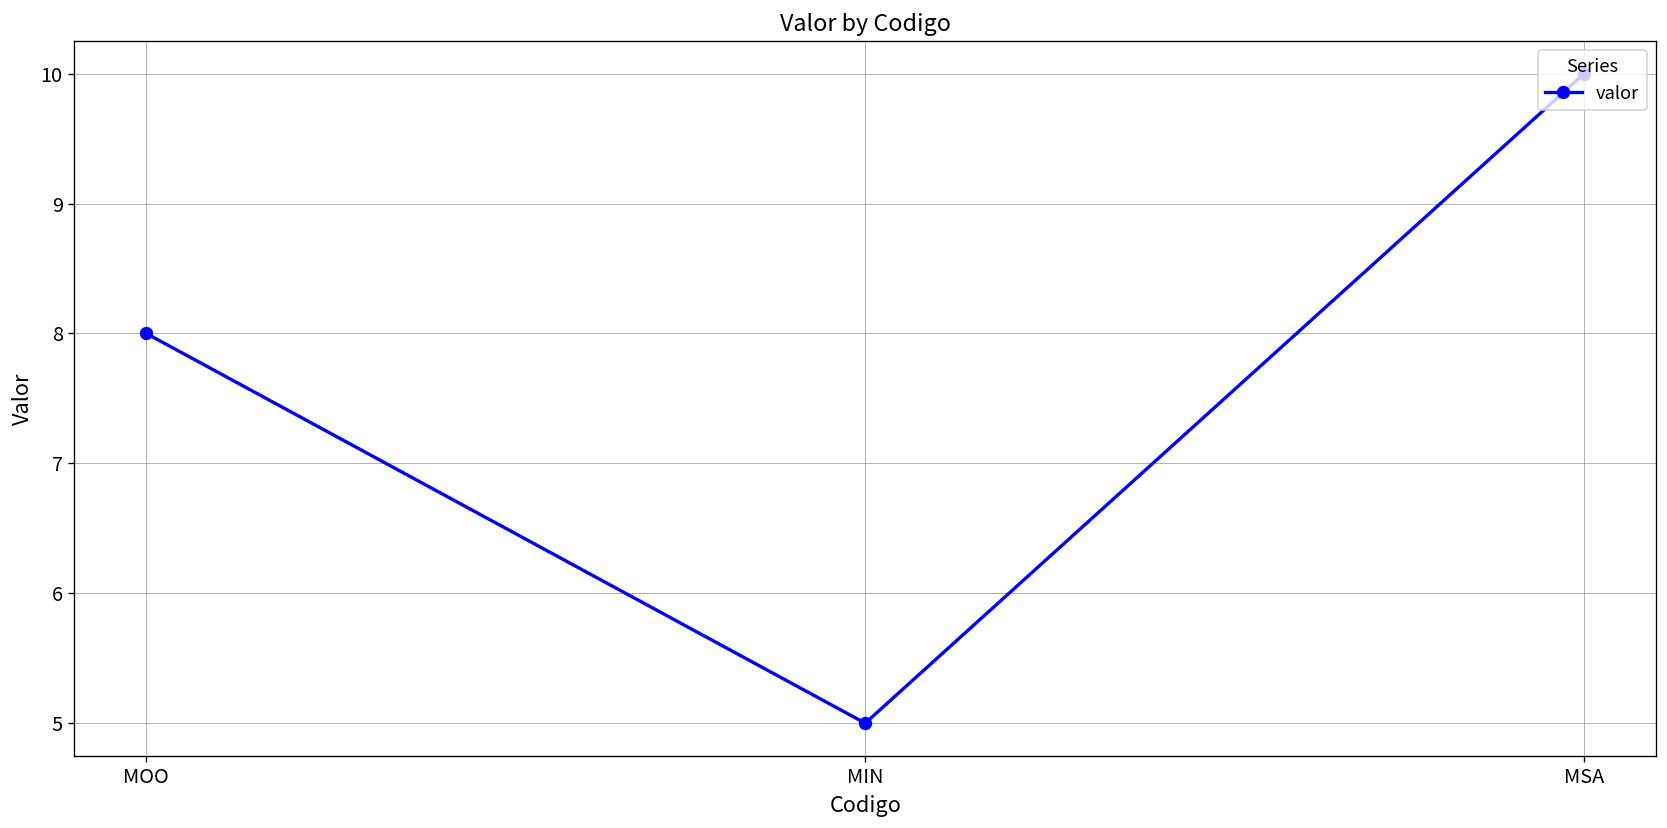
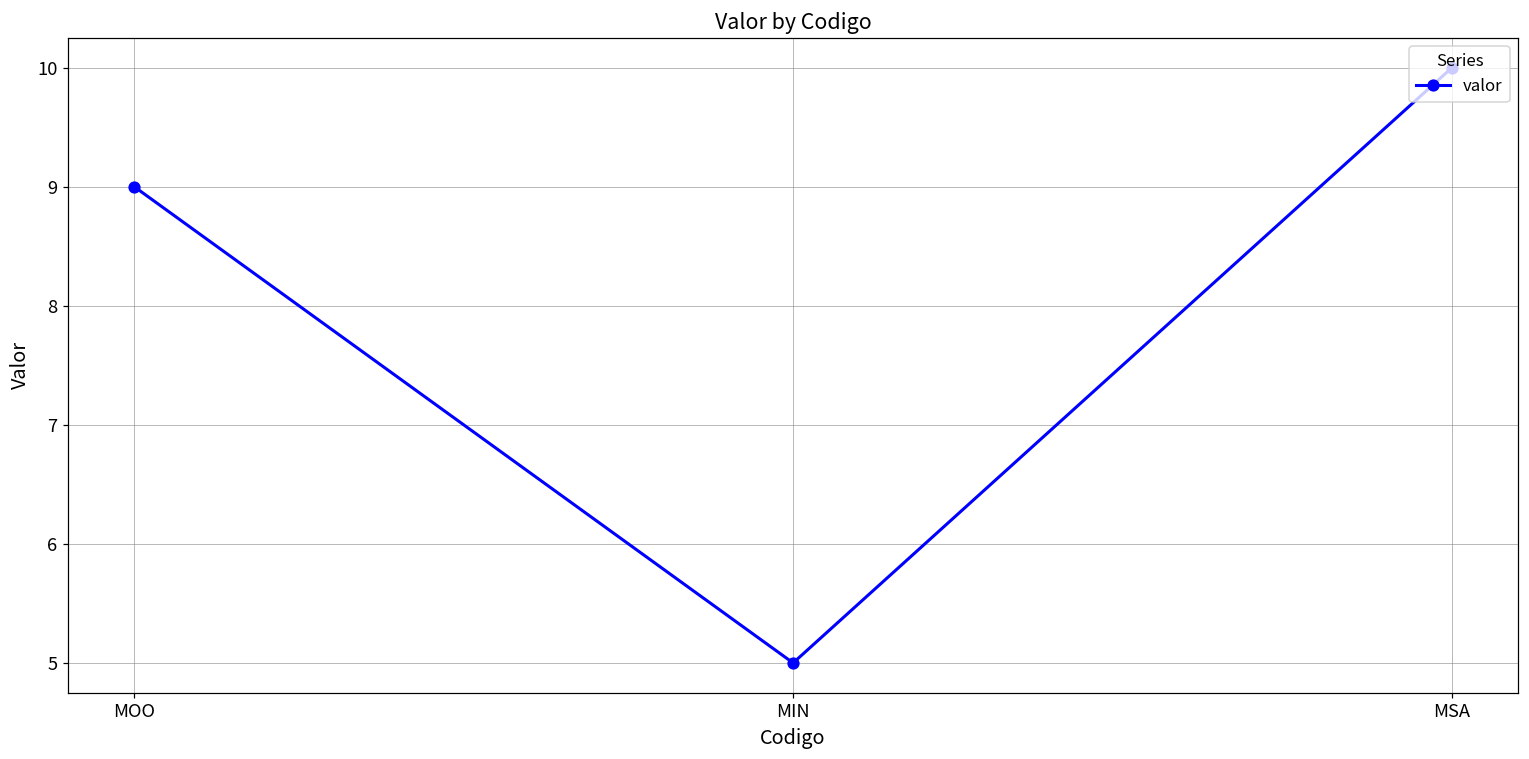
  {
-   "MOO": 8,
+   "MOO": 9,
    "MIN": 5
  }
